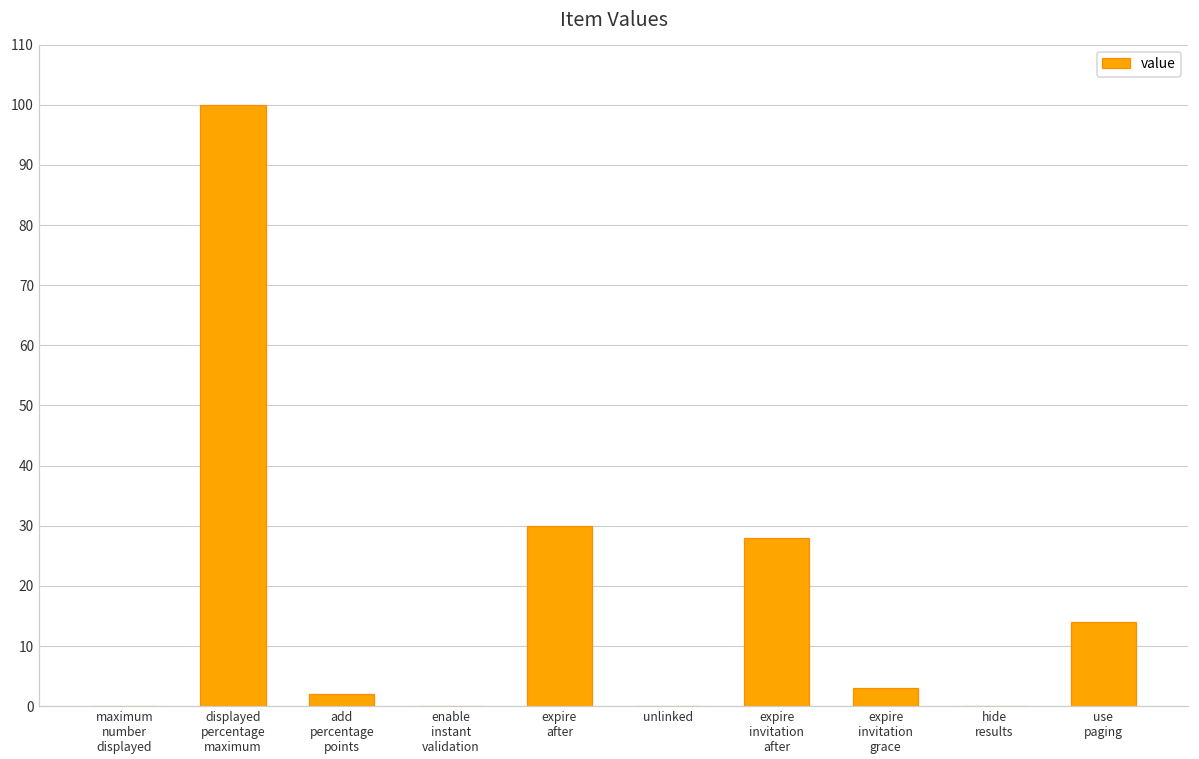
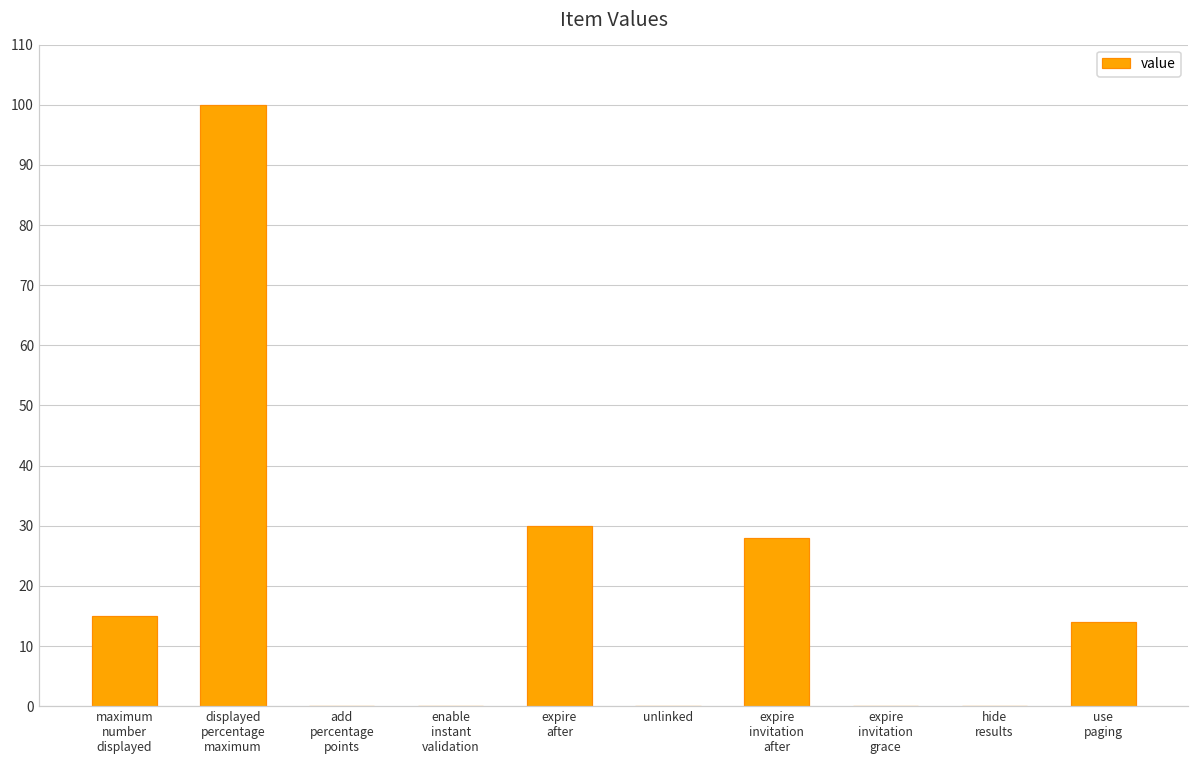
  {
-   "maximum number displayed": 0,
+   "maximum number displayed": 15,
    "displayed percentage maximum": 100,
-   "add percentage points": 2,
+   "add percentage points": 0,
    "enable instant validation": 0,
    "expire after": 30,
    "unlinked": 0,
    "expire invitation after": 28,
-   "expire invitation grace": 3,
+   "expire invitation grace": 0,
    "hide results": 0,
    "use paging": 14
  }
